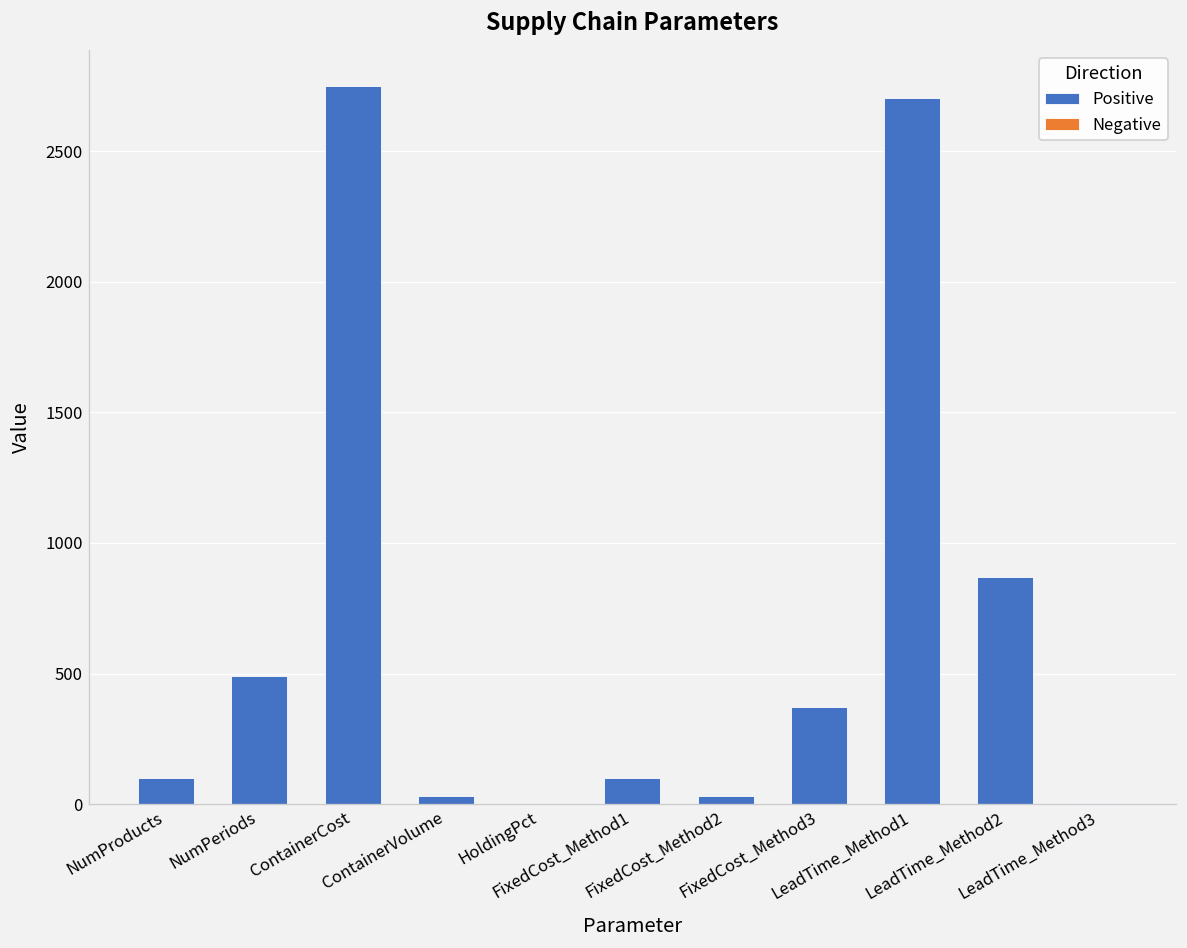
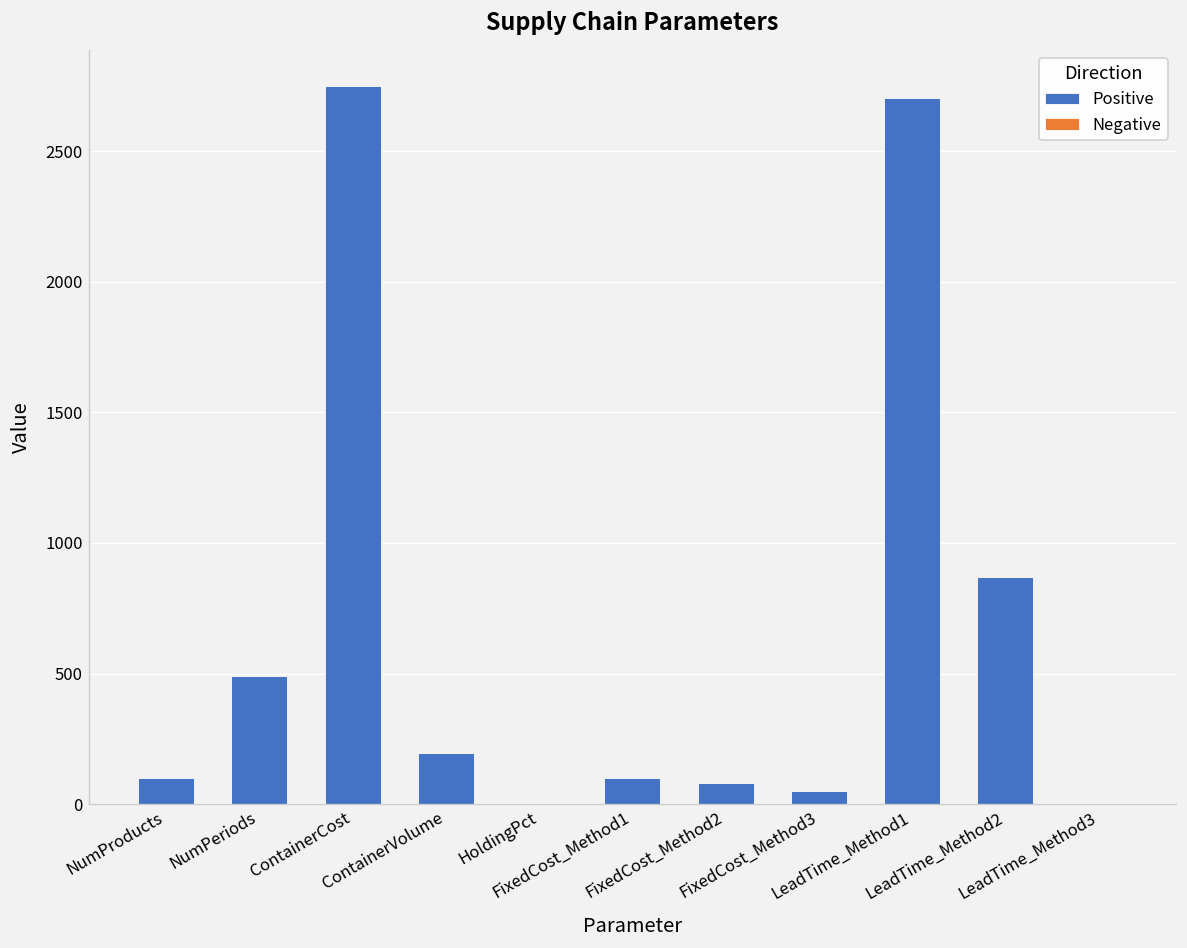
  {
    "Positive": {
      "NumProducts": 100,
      "NumPeriods": 490,
      "ContainerCost": 2750,
-     "ContainerVolume": 30,
+     "ContainerVolume": 190,
      "FixedCost_Method1": 100,
-     "FixedCost_Method2": 30,
-     "FixedCost_Method3": 370,
+     "FixedCost_Method2": 80,
+     "FixedCost_Method3": 50,
      "LeadTime_Method1": 2710,
      "LeadTime_Method2": 870
    },
    "Negative": {
      "NumProducts": 0,
      "NumPeriods": 0,
      "ContainerCost": 0,
      "ContainerVolume": 0,
      "HoldingPct": 0,
      "FixedCost_Method1": 0,
      "FixedCost_Method2": 0,
      "FixedCost_Method3": 0,
      "LeadTime_Method1": 0,
      "LeadTime_Method2": 0,
      "LeadTime_Method3": 0
    }
  }
